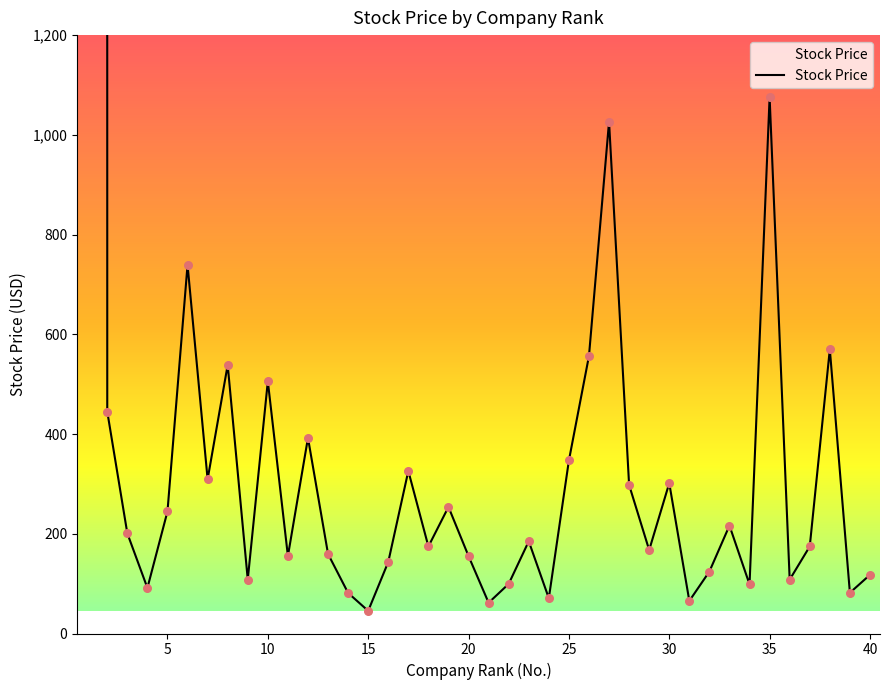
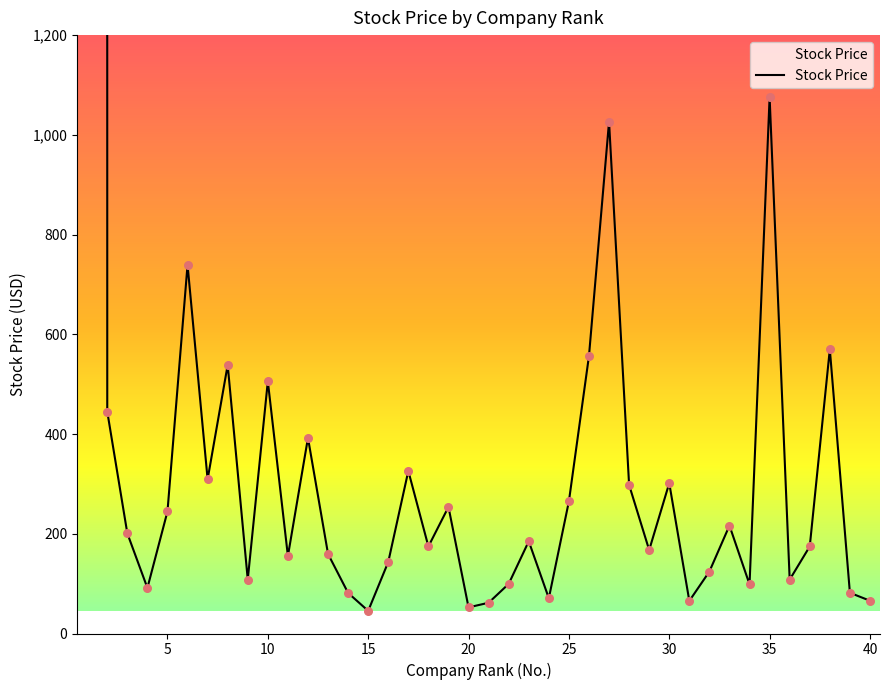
  {
    "5": "240",
    "10": "510",
    "15": "50",
-   "20": "160",
-   "25": "350",
+   "20": "50",
+   "25": "260",
    "30": "300",
    "35": "1,080",
-   "40": "120"
+   "40": "70"
  }
